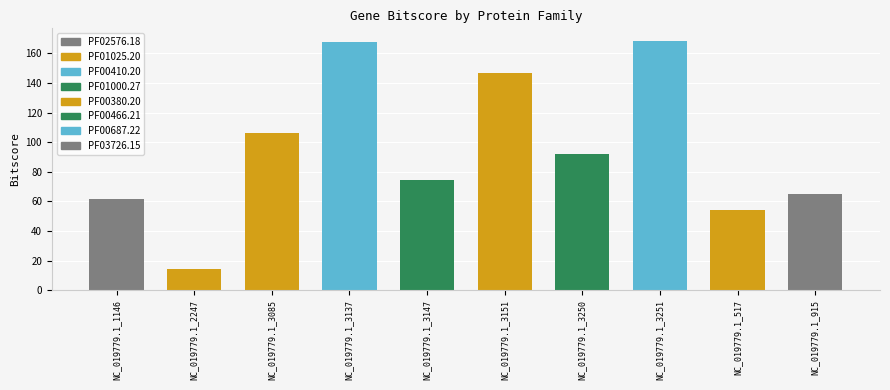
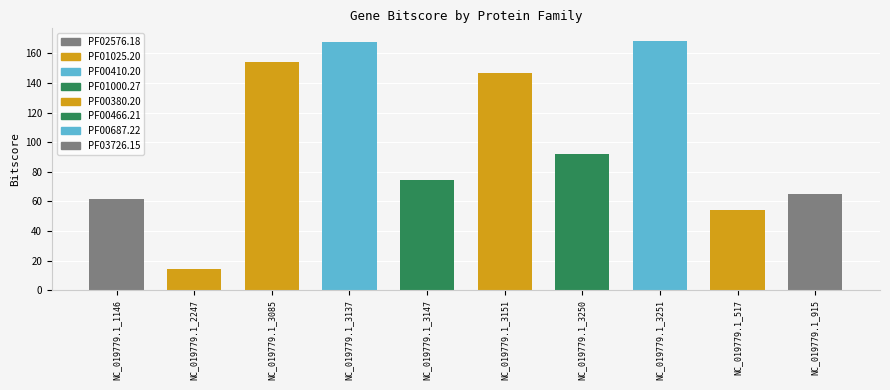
  {
    "NC_019779.1_1146": 62,
    "NC_019779.1_2247": 15,
-   "NC_019779.1_3085": 106,
+   "NC_019779.1_3085": 154,
    "NC_019779.1_3137": 168,
    "NC_019779.1_3147": 75,
    "NC_019779.1_3151": 147,
    "NC_019779.1_3250": 92,
    "NC_019779.1_3251": 169,
    "NC_019779.1_517": 54,
    "NC_019779.1_915": 65
  }
